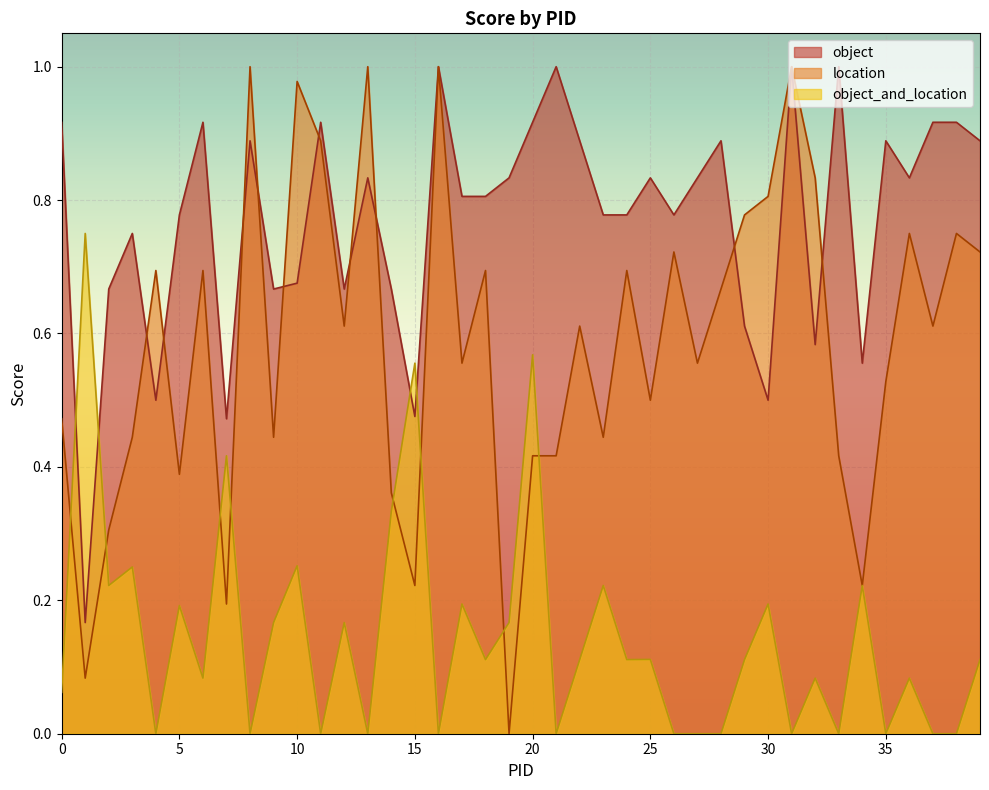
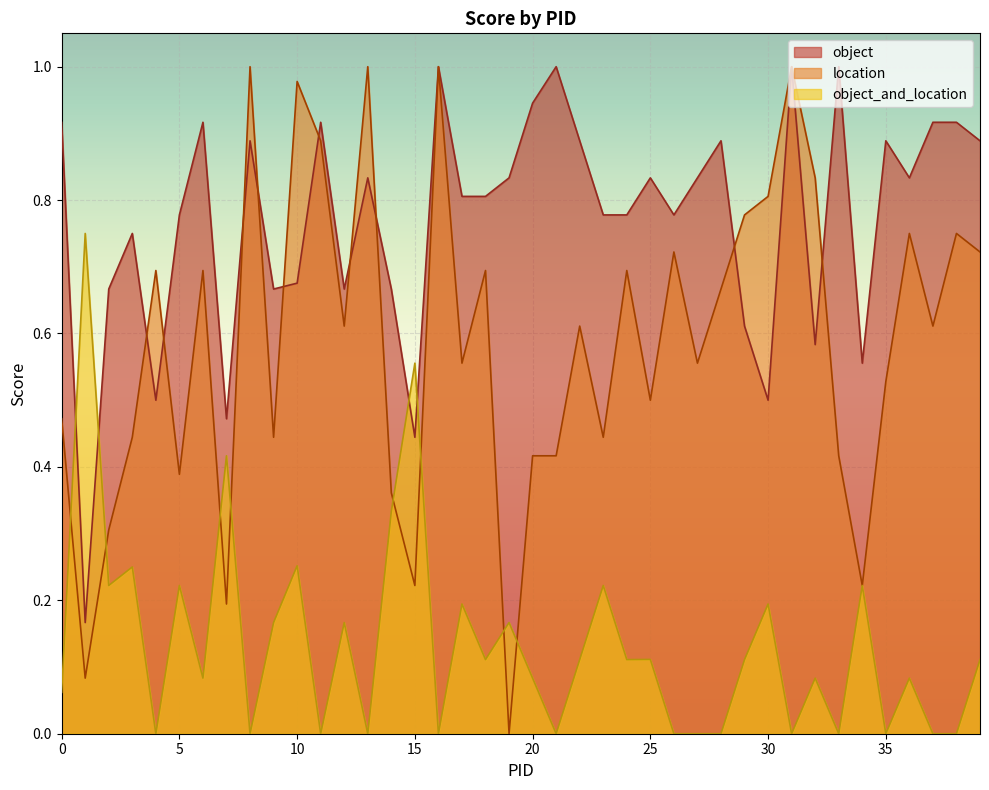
  {
    "object": {
      "0": 0.92,
      "5": 0.78,
      "10": 0.68,
-     "15": 0.48,
-     "20": 0.92,
+     "15": 0.44,
+     "20": 0.95,
      "25": 0.83,
      "30": 0.50,
      "35": 0.89
    },
    "location": {
      "0": 0.47,
      "5": 0.39,
      "10": 0.98,
      "15": 0.22,
      "20": 0.42,
      "25": 0.50,
      "30": 0.81,
      "35": 0.53
    },
    "object_and_location": {
      "0": 0.06,
-     "5": 0.19,
+     "5": 0.22,
      "10": 0.25,
      "15": 0.56,
-     "20": 0.57,
+     "20": 0.08,
      "25": 0.11,
      "30": 0.19,
      "35": 0.00
    }
  }
